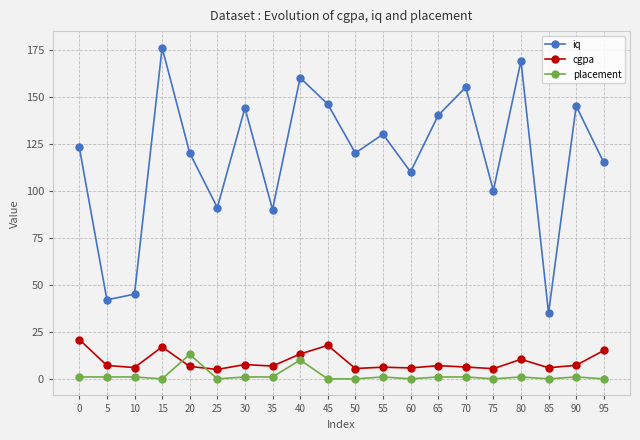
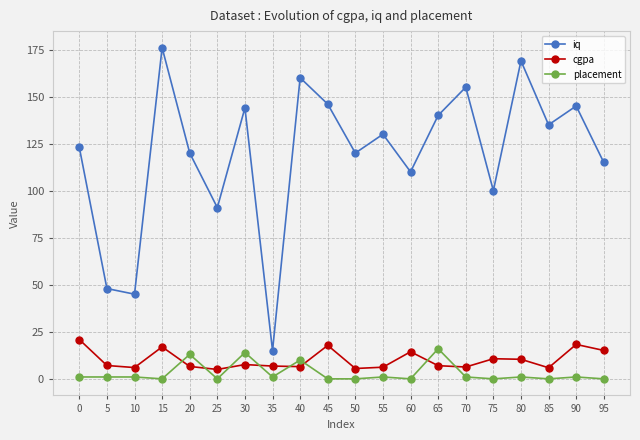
  {
    "iq": {
      "0": 123,
-     "5": 42,
+     "5": 48,
      "10": 45,
      "15": 176,
      "20": 120,
      "25": 91,
      "30": 144,
-     "35": 90,
+     "35": 15,
      "40": 160,
      "45": 146,
      "50": 120,
      "55": 130,
      "60": 110,
      "65": 140,
      "70": 155,
      "75": 100,
      "80": 169,
-     "85": 35,
+     "85": 135,
      "90": 145,
      "95": 115
    },
    "cgpa": {
      "0": 21,
      "5": 7,
      "10": 6,
      "15": 17,
      "20": 7,
      "25": 5,
      "30": 8,
      "35": 7,
-     "40": 13,
+     "40": 7,
      "45": 18,
      "50": 6,
      "55": 6,
-     "60": 6,
+     "60": 14,
      "65": 7,
      "70": 6,
-     "75": 5,
+     "75": 11,
      "80": 10,
      "85": 6,
-     "90": 7,
+     "90": 18,
      "95": 15
    },
    "placement": {
      "0": 1,
      "5": 1,
      "10": 1,
      "15": 0,
      "20": 13,
      "25": 0,
-     "30": 1,
+     "30": 14,
      "35": 1,
      "40": 10,
      "45": 0,
      "50": 0,
      "55": 1,
      "60": 0,
-     "65": 1,
+     "65": 16,
      "70": 1,
      "75": 0,
      "80": 1,
      "85": 0,
      "90": 1,
      "95": 0
    }
  }
